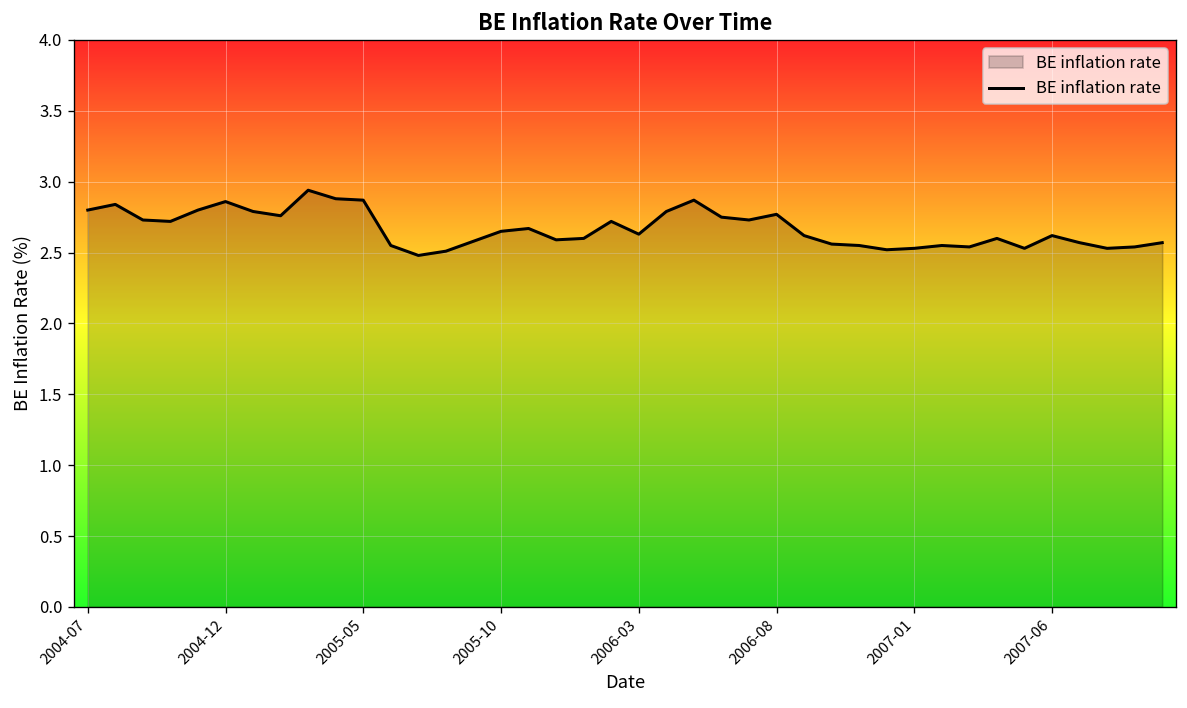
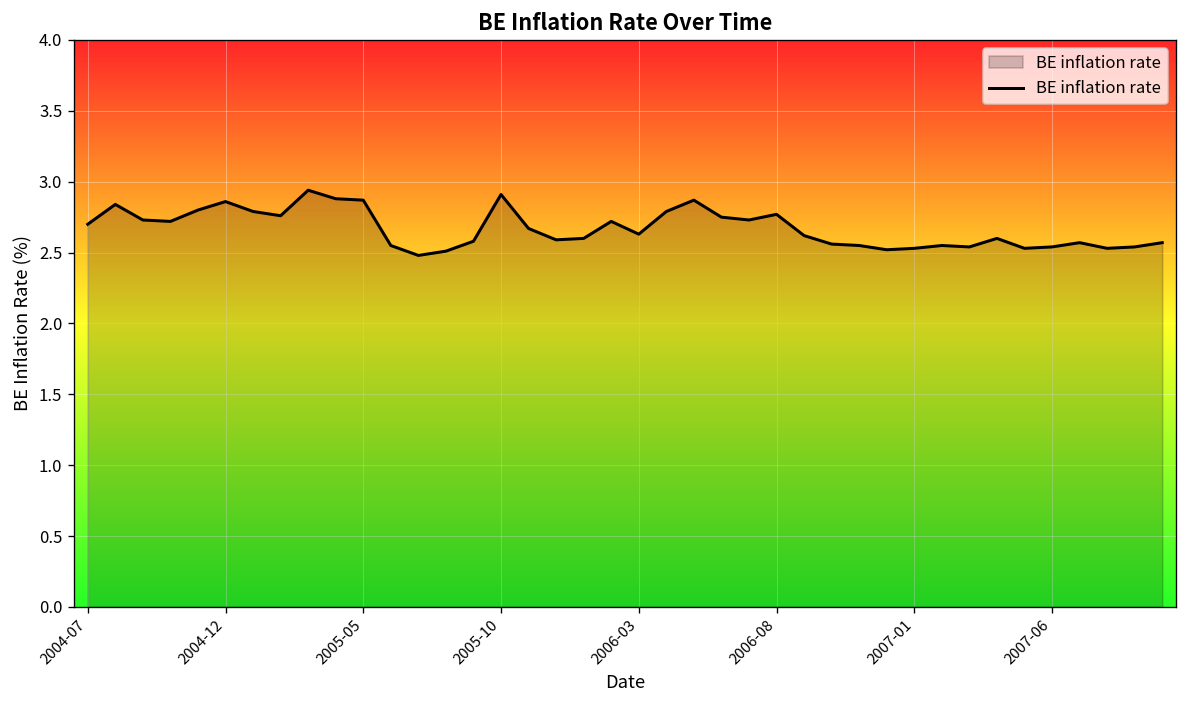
  {
-   "2004-07": 2.8,
+   "2004-07": 2.7,
    "2004-12": 2.86,
    "2005-05": 2.87,
-   "2005-10": 2.65,
+   "2005-10": 2.91,
    "2006-03": 2.63,
    "2006-08": 2.77,
    "2007-01": 2.53,
-   "2007-06": 2.62
+   "2007-06": 2.54
  }
